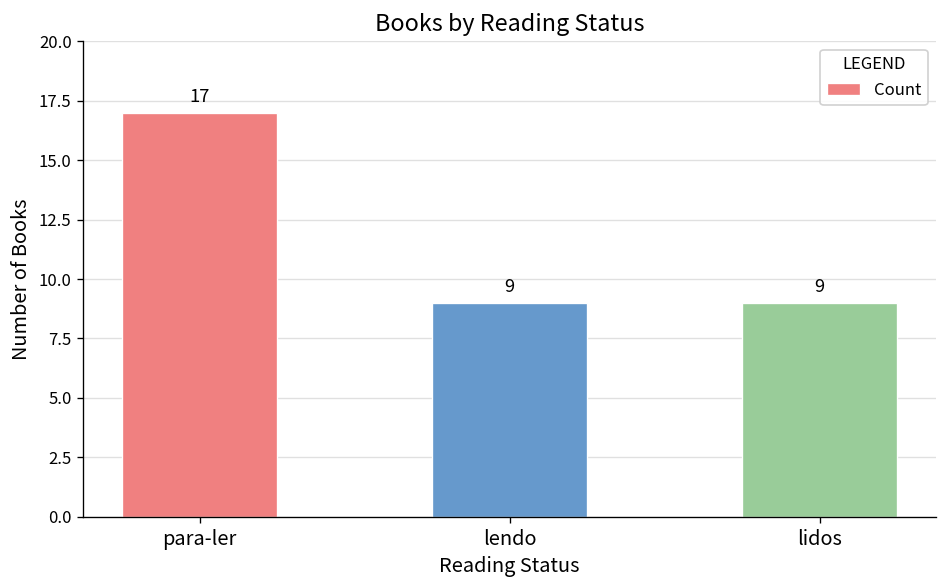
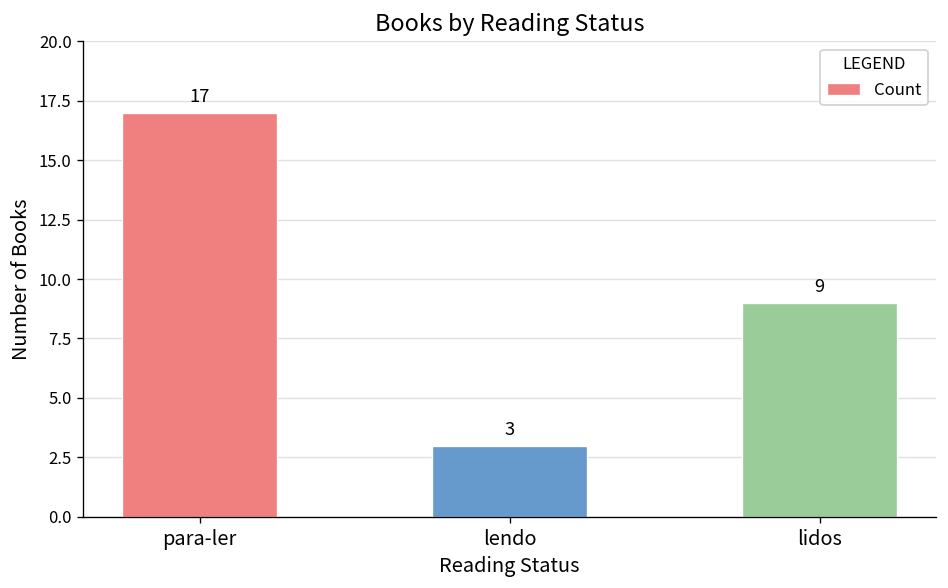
  {
    "para-ler": 17,
-   "lendo": 9,
+   "lendo": 3,
    "lidos": 9
  }
